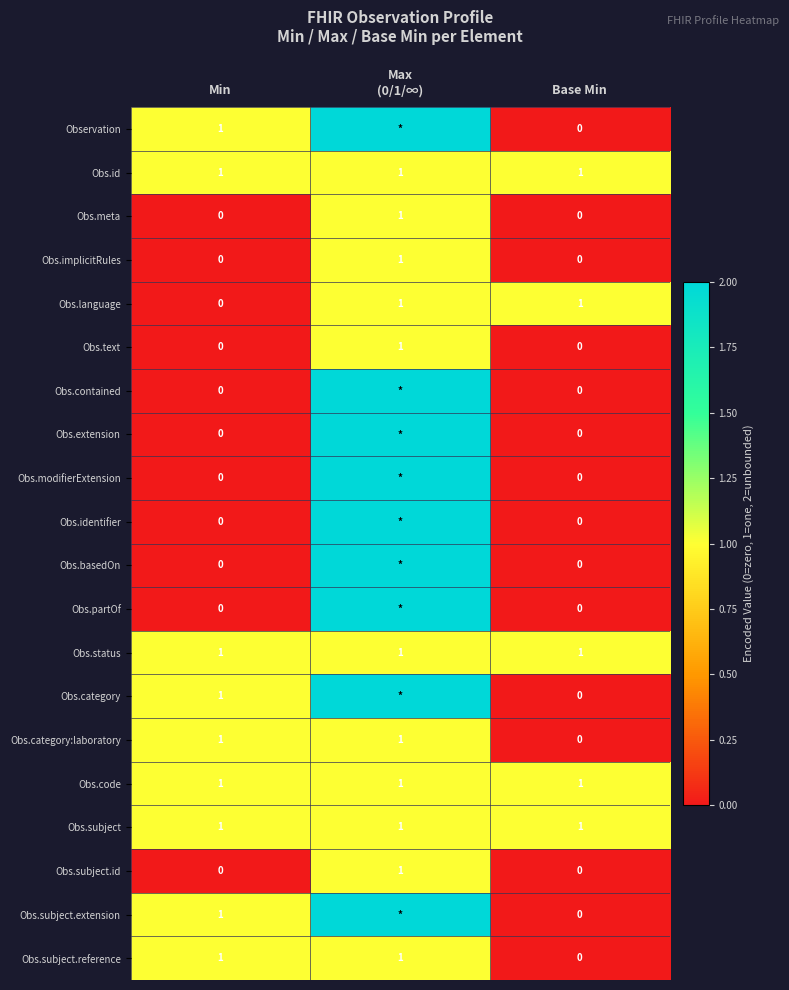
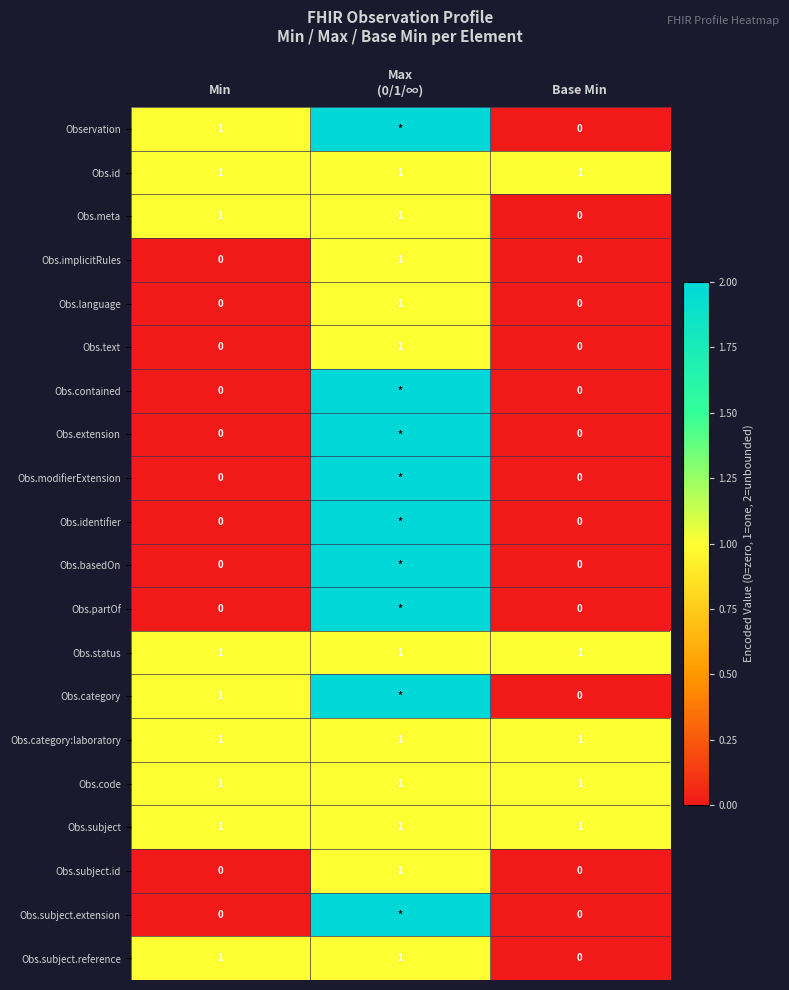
  {
    "Observation": {
      "Min": 1,
      "Base Min": 0
    },
    "Obs.id": {
      "Min": 1,
      "Max (0/1/∞)": 1,
      "Base Min": 1
    },
    "Obs.meta": {
-     "Min": 0,
+     "Min": 1,
      "Max (0/1/∞)": 1,
      "Base Min": 0
    },
    "Obs.implicitRules": {
      "Min": 0,
      "Max (0/1/∞)": 1,
      "Base Min": 0
    },
    "Obs.language": {
      "Min": 0,
      "Max (0/1/∞)": 1,
-     "Base Min": 1
+     "Base Min": 0
    },
    "Obs.text": {
      "Min": 0,
      "Max (0/1/∞)": 1,
      "Base Min": 0
    },
    "Obs.contained": {
      "Min": 0,
      "Base Min": 0
    },
    "Obs.extension": {
      "Min": 0,
      "Base Min": 0
    },
    "Obs.modifierExtension": {
      "Min": 0,
      "Base Min": 0
    },
    "Obs.identifier": {
      "Min": 0,
      "Base Min": 0
    },
    "Obs.basedOn": {
      "Min": 0,
      "Base Min": 0
    },
    "Obs.partOf": {
      "Min": 0,
      "Base Min": 0
    },
    "Obs.status": {
      "Min": 1,
      "Max (0/1/∞)": 1,
      "Base Min": 1
    },
    "Obs.category": {
      "Min": 1,
      "Base Min": 0
    },
    "Obs.category:laboratory": {
      "Min": 1,
      "Max (0/1/∞)": 1,
-     "Base Min": 0
+     "Base Min": 1
    },
    "Obs.code": {
      "Min": 1,
      "Max (0/1/∞)": 1,
      "Base Min": 1
    },
    "Obs.subject": {
      "Min": 1,
      "Max (0/1/∞)": 1,
      "Base Min": 1
    },
    "Obs.subject.id": {
      "Min": 0,
      "Max (0/1/∞)": 1,
      "Base Min": 0
    },
    "Obs.subject.extension": {
-     "Min": 1,
+     "Min": 0,
      "Base Min": 0
    },
    "Obs.subject.reference": {
      "Min": 1,
      "Max (0/1/∞)": 1,
      "Base Min": 0
    }
  }
